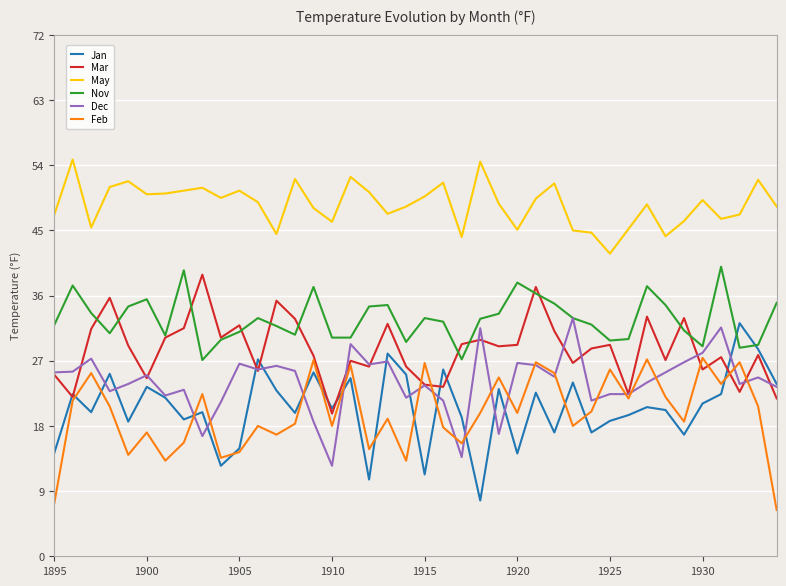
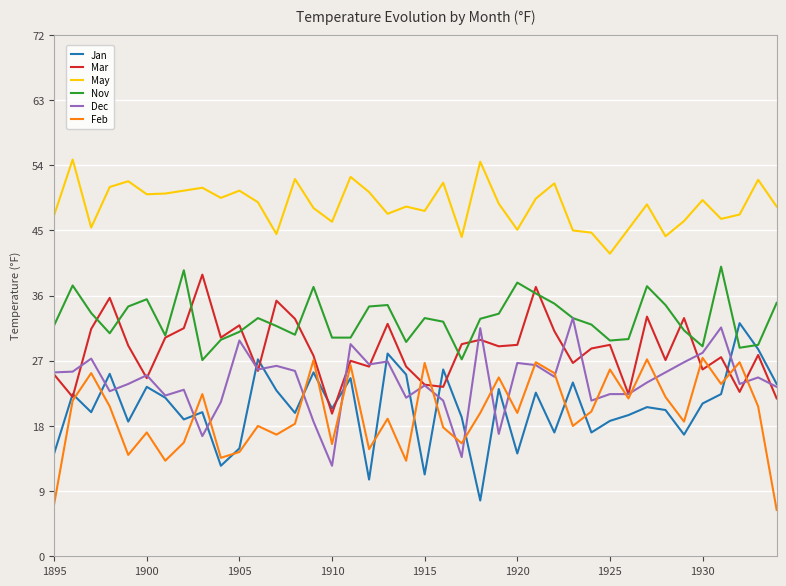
  {
    "Jan": {
      "1895": 14,
      "1900": 23,
      "1905": 15,
      "1910": 20,
      "1915": 11,
      "1920": 14,
      "1925": 19,
      "1930": 21
    },
    "Mar": {
      "1900": 25,
      "1905": 32,
      "1910": 20,
      "1920": 29,
      "1925": 29,
      "1930": 26
    },
    "May": {
      "1895": 47,
      "1900": 50,
      "1905": 51,
      "1910": 46,
-     "1915": 50,
+     "1915": 48,
      "1920": 45,
      "1925": 42,
      "1930": 49
    },
    "Nov": {
      "1895": 32,
      "1900": 36,
      "1905": 31,
      "1910": 30,
      "1915": 33,
      "1920": 38,
      "1925": 30,
      "1930": 29
    },
    "Dec": {
      "1900": 25,
-     "1905": 27,
+     "1905": 30,
      "1910": 13,
      "1920": 27,
      "1925": 22,
      "1930": 28
    },
    "Feb": {
      "1895": 7,
      "1900": 17,
      "1905": 14,
-     "1910": 18,
+     "1910": 16,
      "1915": 27,
      "1920": 20,
      "1925": 26,
      "1930": 27
    }
  }
